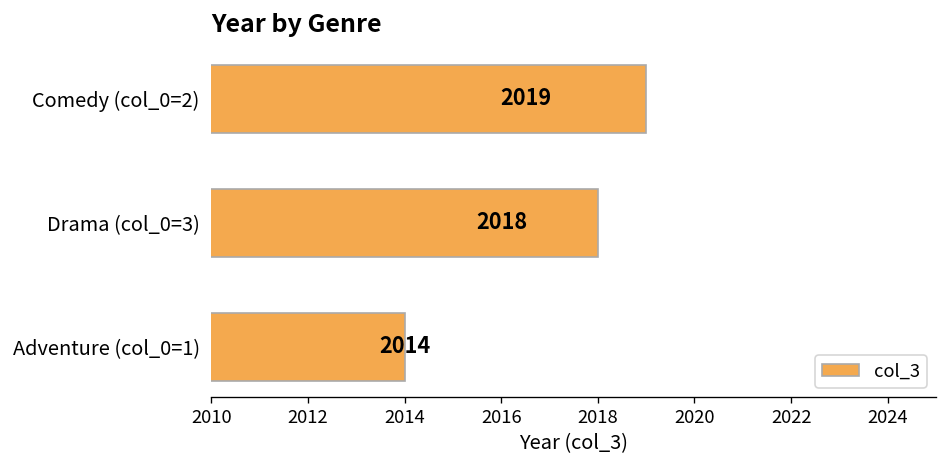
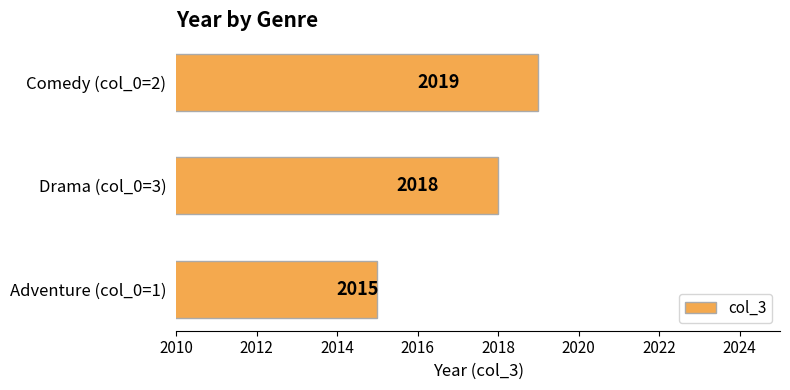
  {
    "Comedy (col_0=2)": 2019,
    "Drama (col_0=3)": 2018,
-   "Adventure (col_0=1)": 2014
+   "Adventure (col_0=1)": 2015
  }
